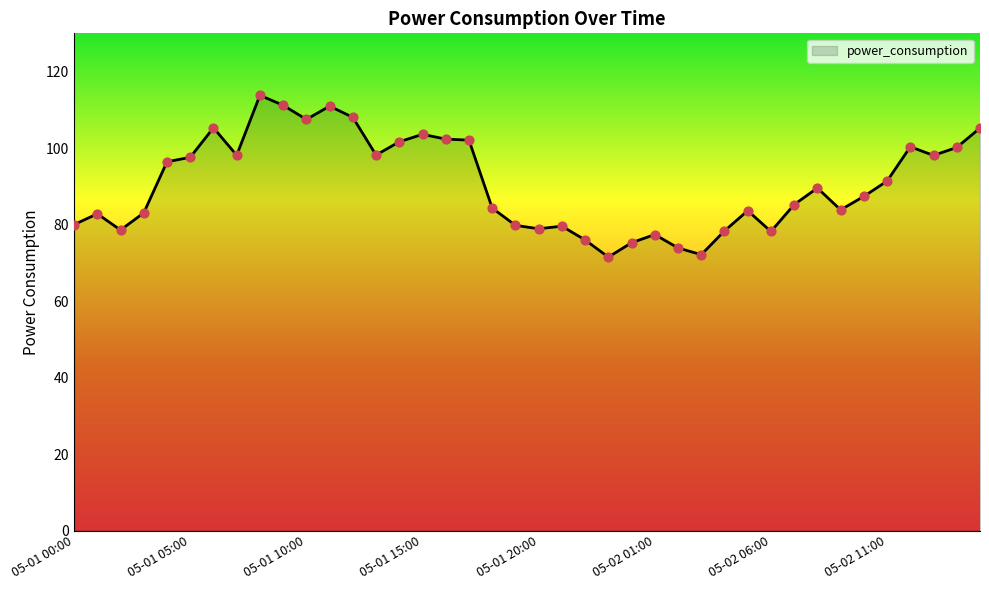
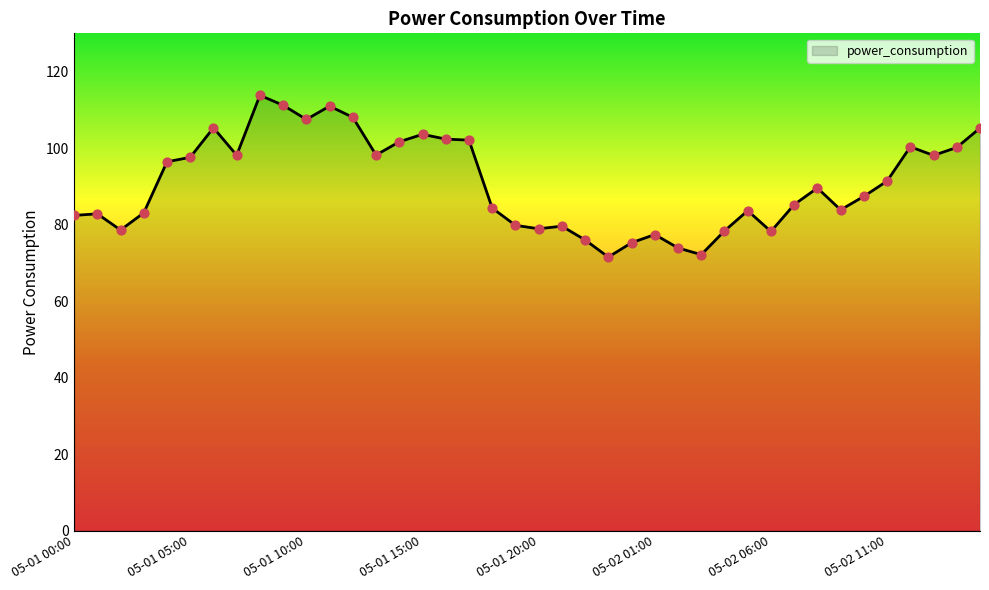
  {
-   "05-01 00:00": 80,
+   "05-01 00:00": 82,
    "05-01 05:00": 98,
    "05-01 10:00": 107,
    "05-01 15:00": 104,
    "05-01 20:00": 79,
    "05-02 01:00": 77,
    "05-02 06:00": 78,
    "05-02 11:00": 91
  }
